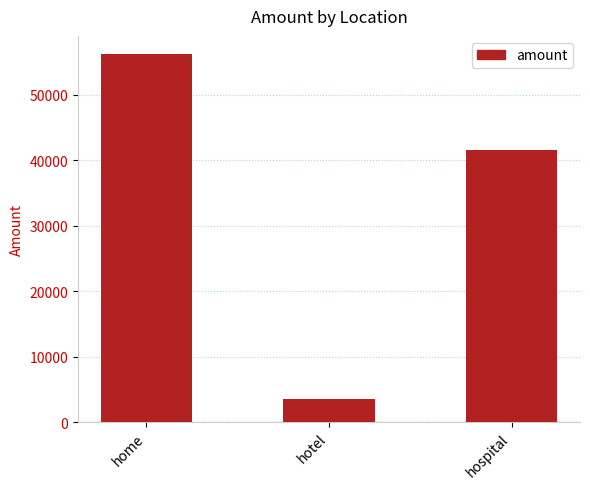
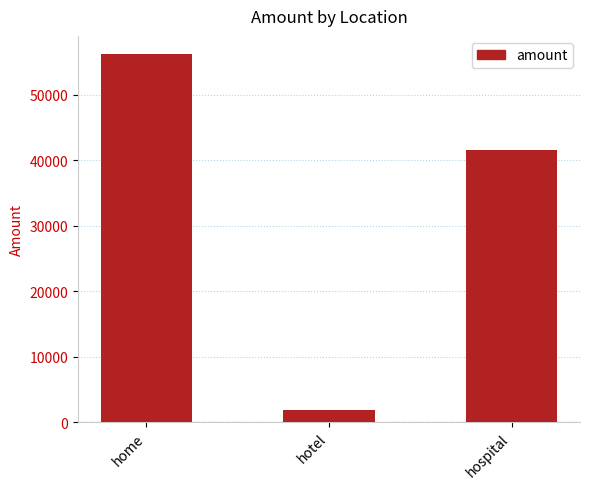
  {
    "home": 56000,
-   "hotel": 3000,
+   "hotel": 2000,
    "hospital": 41000
  }
